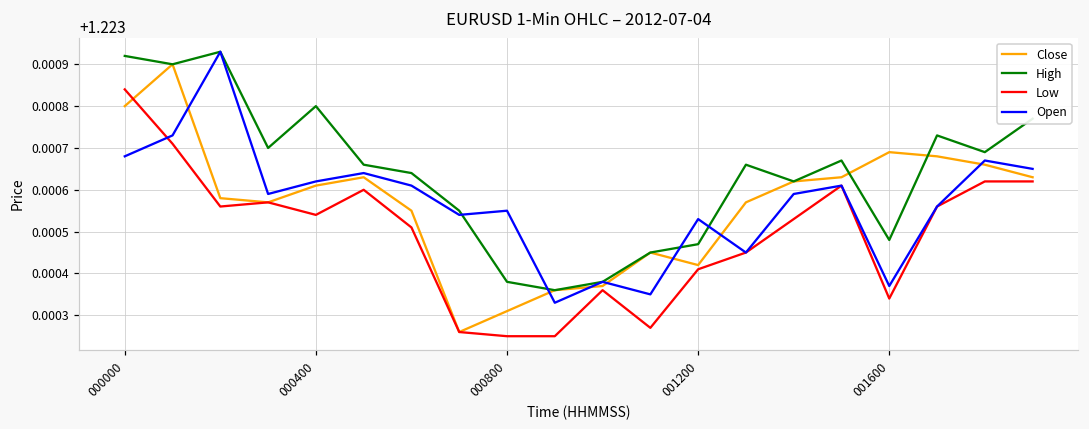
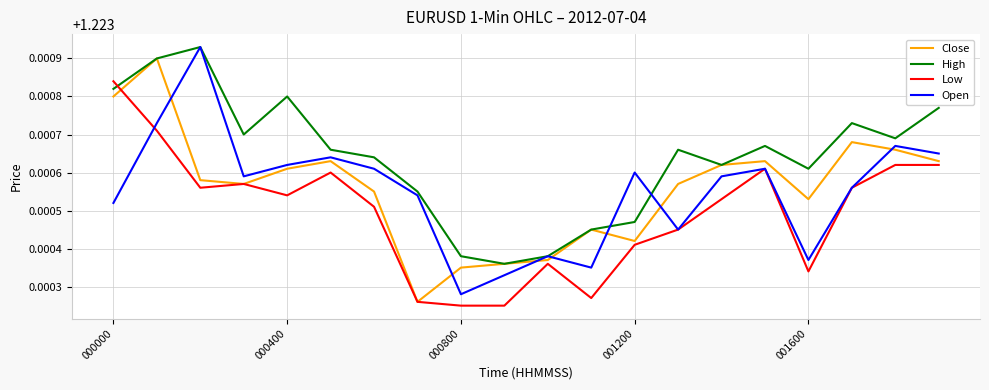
  {
    "Close": {
      "000000": 1.22380,
      "000400": 1.22361,
-     "000800": 1.22331,
+     "000800": 1.22335,
      "001200": 1.22342,
-     "001600": 1.22369
+     "001600": 1.22353
    },
    "High": {
-     "000000": 1.22392,
+     "000000": 1.22382,
      "000400": 1.22380,
      "000800": 1.22338,
      "001200": 1.22347,
-     "001600": 1.22348
+     "001600": 1.22361
    },
    "Low": {
      "000000": 1.22384,
      "000400": 1.22354,
      "000800": 1.22325,
      "001200": 1.22341,
      "001600": 1.22334
    },
    "Open": {
-     "000000": 1.22368,
+     "000000": 1.22352,
      "000400": 1.22362,
-     "000800": 1.22355,
-     "001200": 1.22353,
+     "000800": 1.22328,
+     "001200": 1.22360,
      "001600": 1.22337
    }
  }
